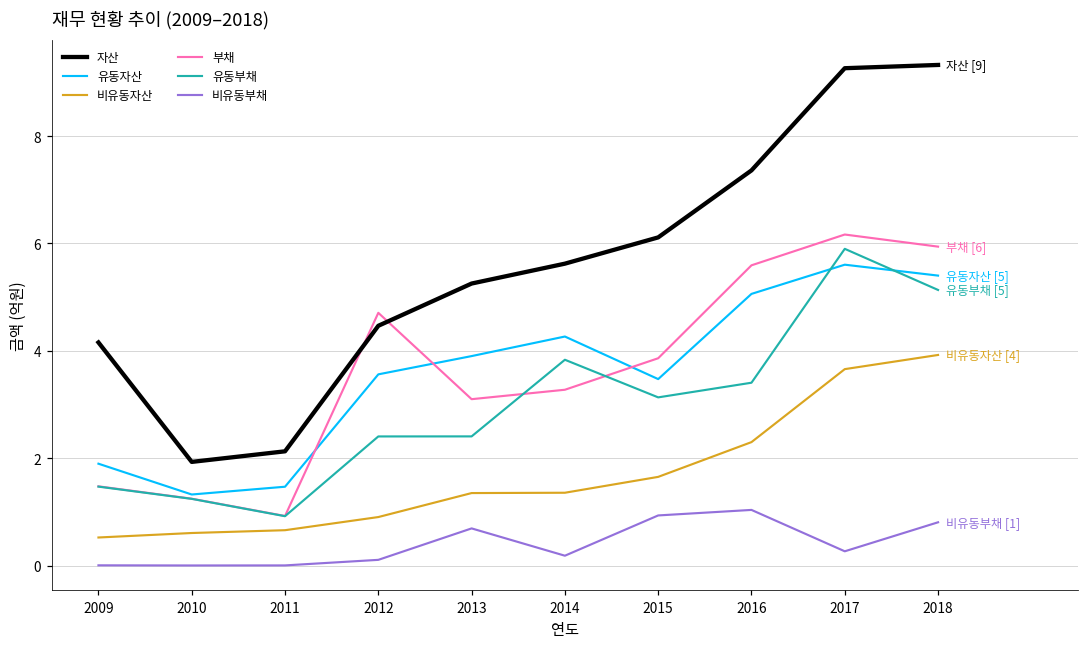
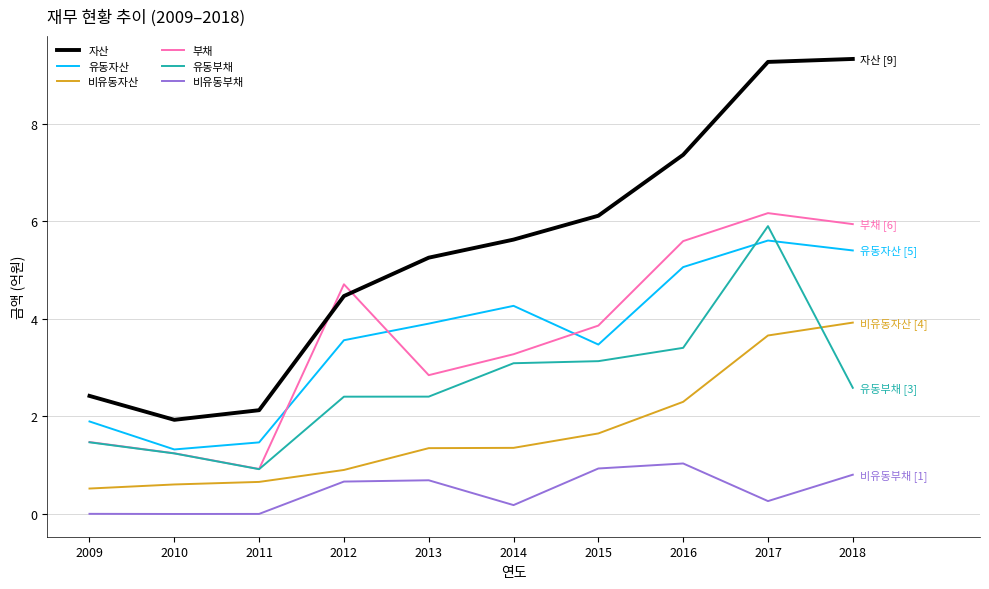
  {
    "자산": {
-     "2009": "4.2",
+     "2009": "2.4",
      "2010": "1.9",
      "2011": "2.1",
      "2012": "4.5",
      "2013": "5.3",
      "2014": "5.6",
      "2015": "6.1",
      "2016": "7.4",
      "2017": "9.3"
    },
    "유동자산": {
      "2018": "5]"
    },
    "비유동자산": {
      "2018": "4]"
    },
    "부채": {
      "2012": "4.7",
-     "2013": "3.1",
+     "2013": "2.8",
      "2014": "3.3",
      "2015": "3.9",
      "2016": "5.6",
      "2017": "6.2"
    },
    "유동부채": {
-     "2014": "3.8",
-     "2018": "5]"
+     "2014": "3.1",
+     "2018": "3]"
    },
    "비유동부채": {
      "2009": "0.0",
      "2010": "0.0",
      "2011": "0.0",
-     "2012": "0.1",
+     "2012": "0.7",
      "2013": "0.7",
      "2014": "0.2",
      "2015": "0.9",
      "2016": "1.0",
      "2017": "0.3"
    }
  }
